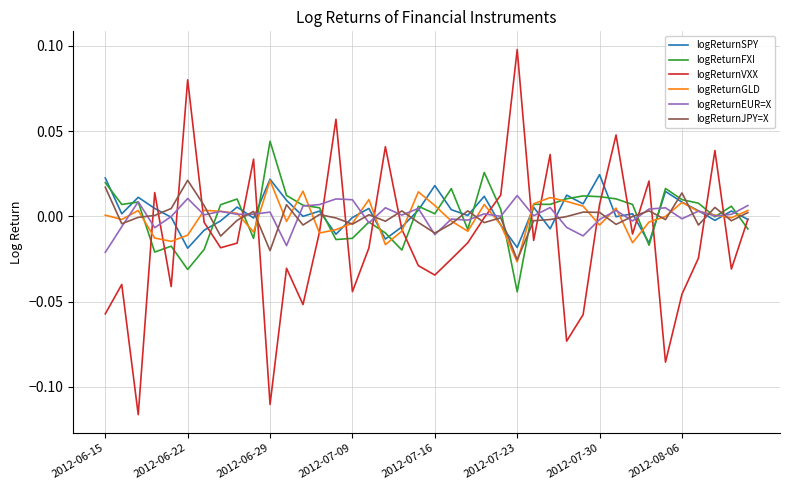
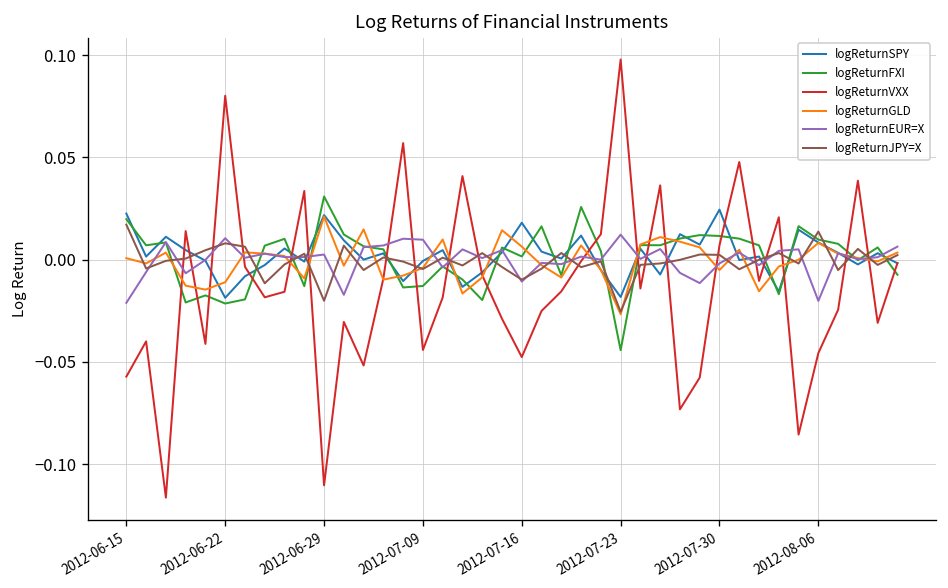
  {
    "logReturnSPY": {
      "2012-06-15": 0.023,
      "2012-06-22": -0.019,
      "2012-07-09": -0.001,
      "2012-07-16": 0.018,
      "2012-07-23": -0.018,
      "2012-07-30": 0.024
    },
    "logReturnFXI": {
      "2012-06-15": 0.020,
-     "2012-06-22": -0.031,
-     "2012-06-29": 0.044,
+     "2012-06-22": -0.021,
+     "2012-06-29": 0.031,
      "2012-07-09": -0.013,
      "2012-07-16": 0.002,
      "2012-07-23": -0.044,
      "2012-07-30": 0.012
    },
    "logReturnVXX": {
      "2012-06-15": -0.057,
      "2012-06-22": 0.080,
      "2012-06-29": -0.110,
      "2012-07-09": -0.044,
-     "2012-07-16": -0.034,
+     "2012-07-16": -0.048,
      "2012-07-23": 0.098,
      "2012-07-30": 0.007,
      "2012-08-06": -0.046
    },
    "logReturnGLD": {
      "2012-06-15": 0.001,
      "2012-06-22": -0.011,
      "2012-07-16": 0.006,
      "2012-07-30": -0.005
    },
    "logReturnEUR=X": {
      "2012-06-15": -0.021,
      "2012-06-22": 0.010,
      "2012-06-29": 0.002,
      "2012-07-09": 0.010,
      "2012-07-23": 0.012,
      "2012-07-30": -0.002,
-     "2012-08-06": -0.001
+     "2012-08-06": -0.020
    },
    "logReturnJPY=X": {
      "2012-06-15": 0.017,
-     "2012-06-22": 0.021,
+     "2012-06-22": 0.008,
      "2012-06-29": -0.020,
      "2012-07-30": 0.002,
      "2012-08-06": 0.014
    }
  }
